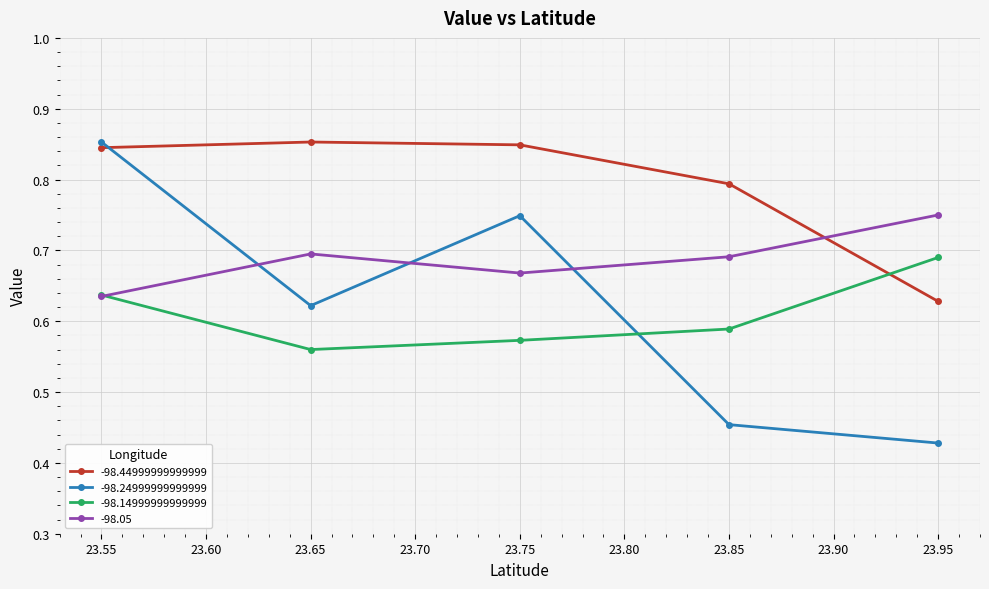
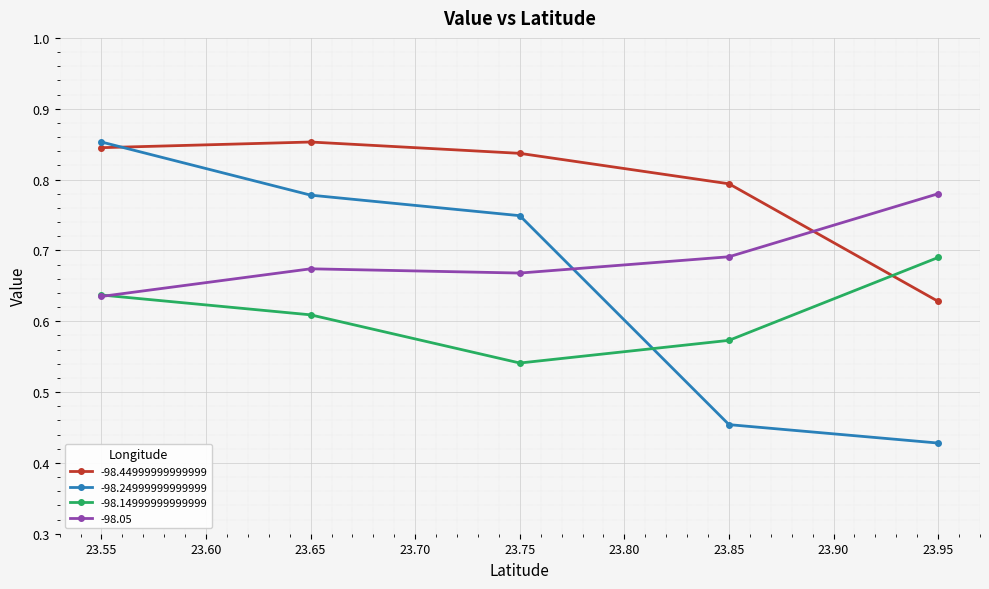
  {
    "-98.44999999999999": {
      "23.55": 0.85,
      "23.65": 0.85,
-     "23.75": 0.85,
+     "23.75": 0.84,
      "23.85": 0.79,
      "23.95": 0.63
    },
    "-98.24999999999999": {
      "23.55": 0.85,
-     "23.65": 0.62,
+     "23.65": 0.78,
      "23.75": 0.75,
      "23.85": 0.45,
      "23.95": 0.43
    },
    "-98.14999999999999": {
-     "23.65": 0.56,
-     "23.75": 0.57,
-     "23.85": 0.59,
+     "23.65": 0.61,
+     "23.75": 0.54,
+     "23.85": 0.57,
      "23.95": 0.69
    },
    "-98.05": {
-     "23.65": 0.70,
+     "23.65": 0.67,
      "23.75": 0.67,
      "23.85": 0.69,
-     "23.95": 0.75
+     "23.95": 0.78
    }
  }
